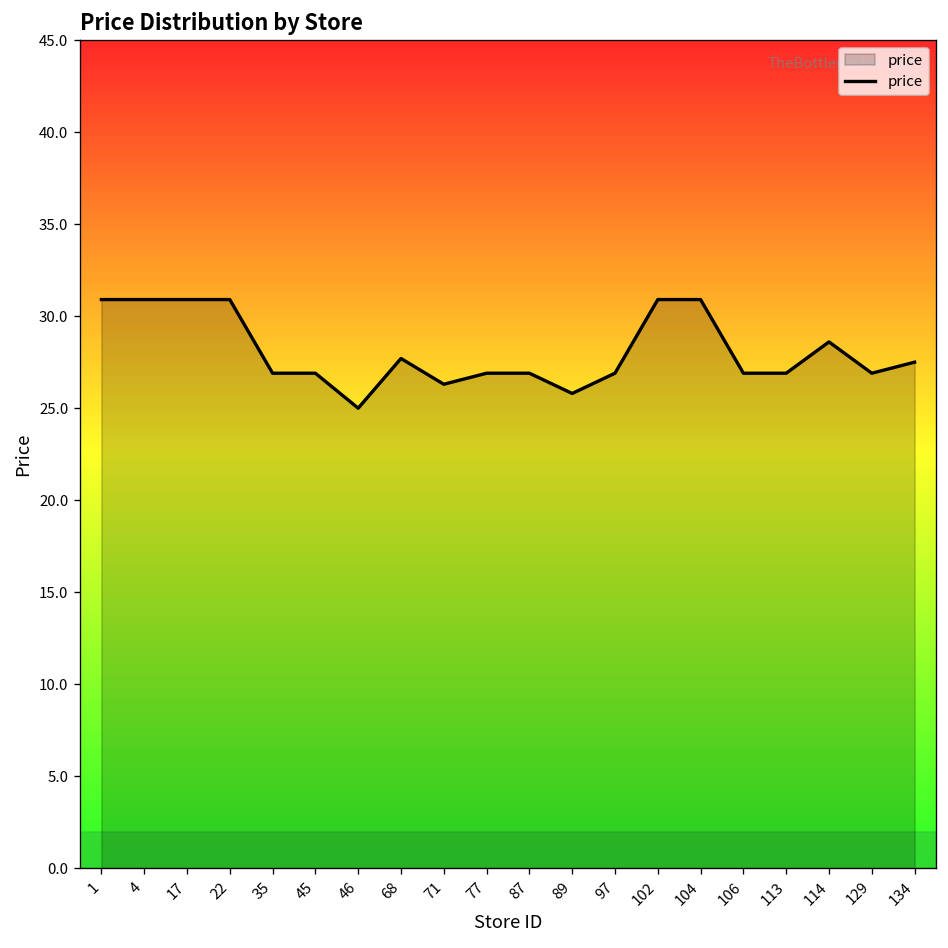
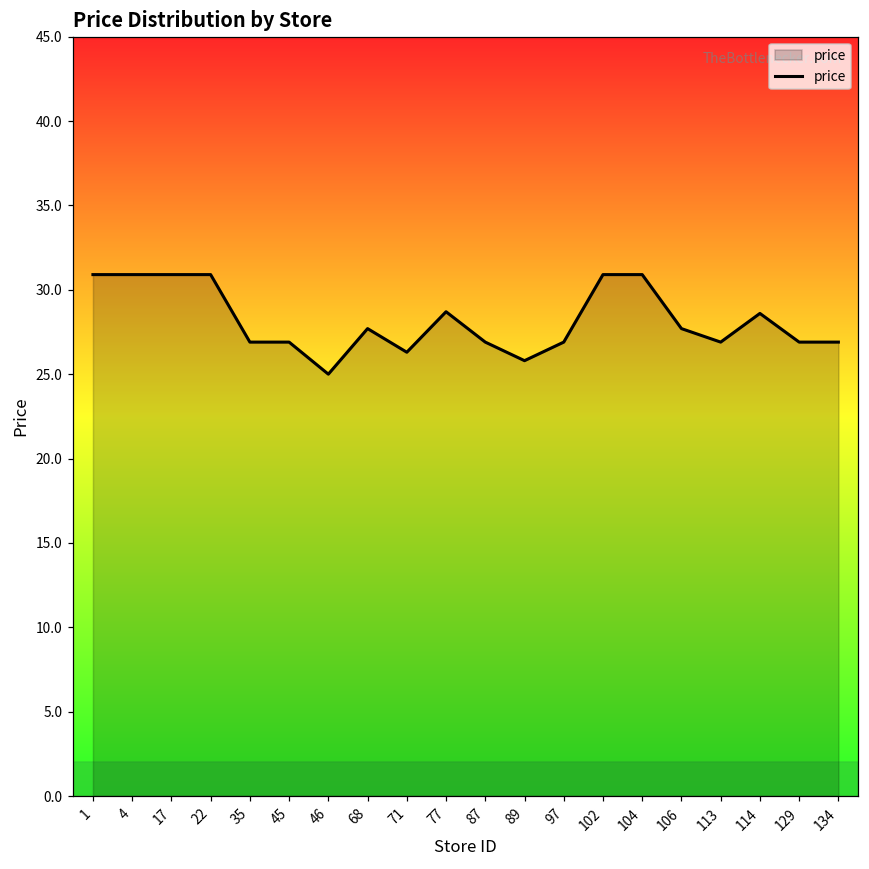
  {
    "1": 30.9,
    "4": 30.9,
    "17": 30.9,
    "22": 30.9,
    "35": 26.9,
    "45": 26.9,
    "46": 25.0,
    "68": 27.7,
    "71": 26.3,
-   "77": 26.9,
+   "77": 28.7,
    "87": 26.9,
    "89": 25.8,
    "97": 26.9,
    "102": 30.9,
    "104": 30.9,
-   "106": 26.9,
+   "106": 27.7,
    "113": 26.9,
    "114": 28.6,
    "129": 26.9,
-   "134": 27.5
+   "134": 26.9
  }
